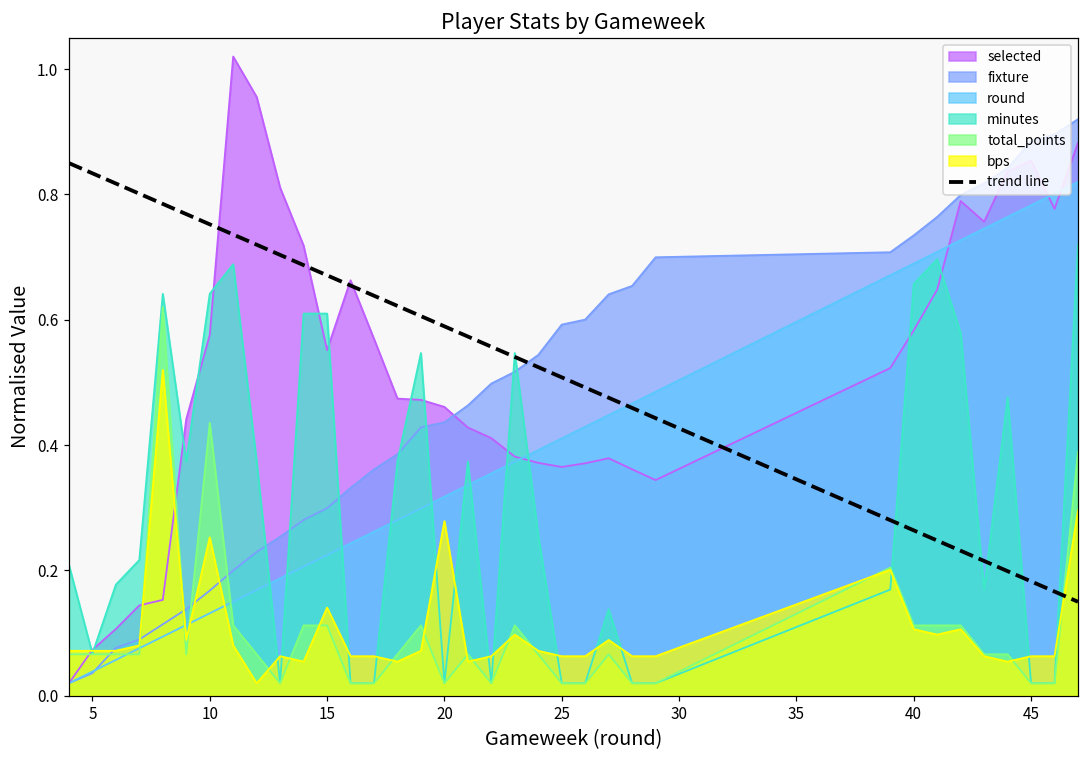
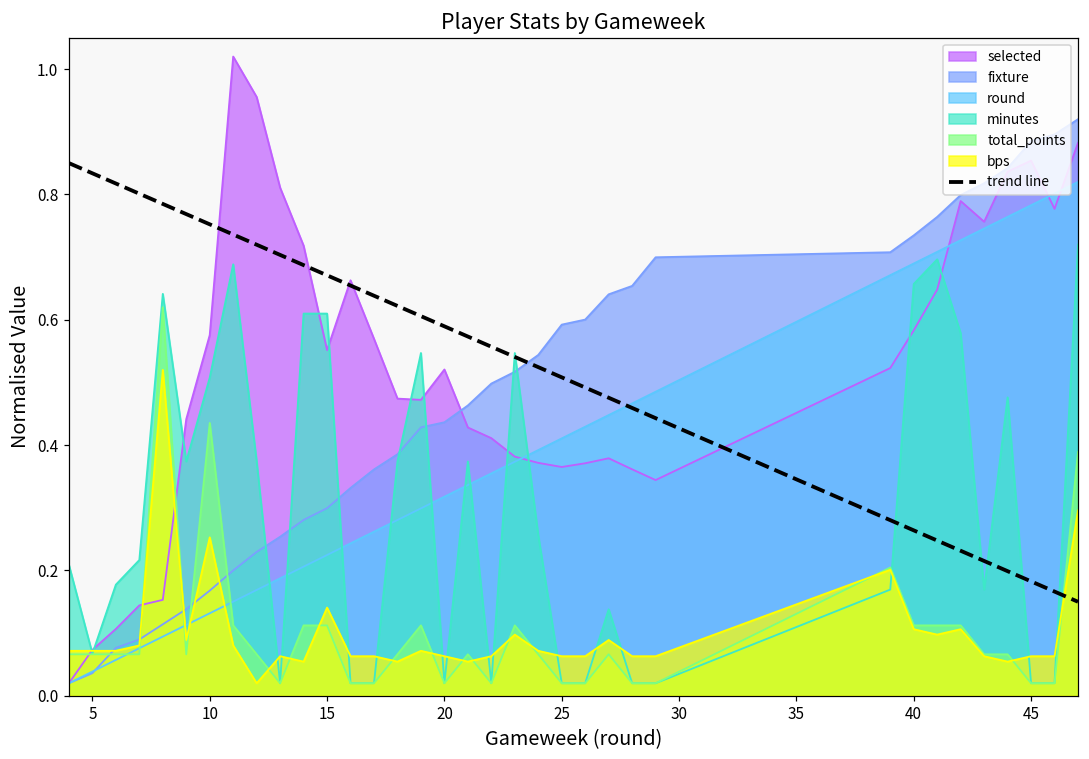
  {
    "selected": {
      "10": 0.58,
      "15": 0.55,
-     "20": 0.46,
+     "20": 0.52,
      "25": 0.37,
      "40": 0.58
    },
    "minutes": {
-     "10": 0.64,
+     "10": 0.51,
      "15": 0.61,
      "40": 0.66
    },
    "total_points": {
      "10": 0.44,
      "15": 0.11,
      "40": 0.11
    },
    "bps": {
      "10": 0.25,
      "15": 0.14,
-     "20": 0.28,
+     "20": 0.06,
      "25": 0.06,
      "40": 0.11,
      "45": 0.06
    },
    "trend line": {
      "5": 0.83,
      "10": 0.75,
      "15": 0.67,
      "20": 0.59,
      "25": 0.51,
      "40": 0.26,
      "45": 0.18
    }
  }
